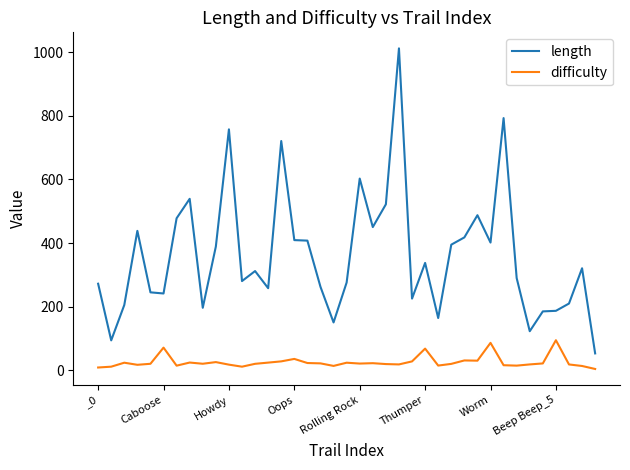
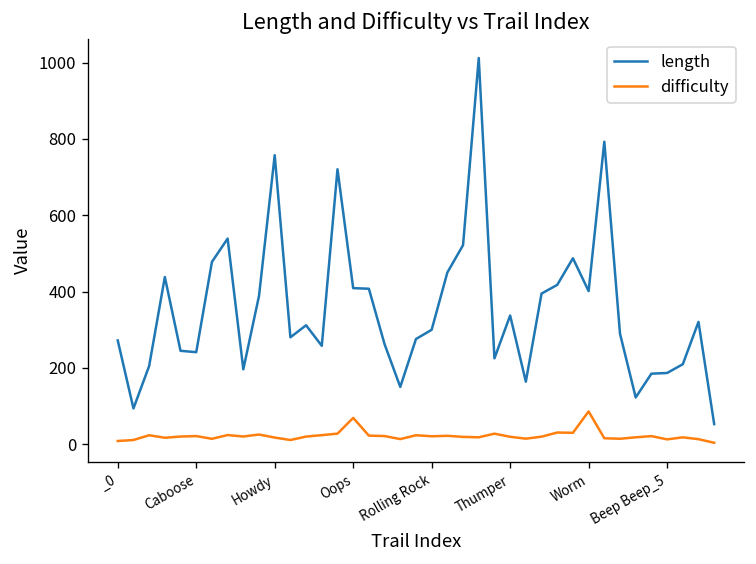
  {
    "length": {
      "_0": 270,
      "Caboose": 240,
      "Howdy": 760,
      "Oops": 410,
-     "Rolling Rock": 600,
+     "Rolling Rock": 300,
      "Thumper": 340,
      "Worm": 400,
      "Beep Beep_5": 190
    },
    "difficulty": {
      "_0": 10,
-     "Caboose": 70,
+     "Caboose": 20,
      "Howdy": 20,
-     "Oops": 40,
+     "Oops": 70,
      "Rolling Rock": 20,
-     "Thumper": 70,
+     "Thumper": 20,
      "Worm": 90,
-     "Beep Beep_5": 90
+     "Beep Beep_5": 10
    }
  }
